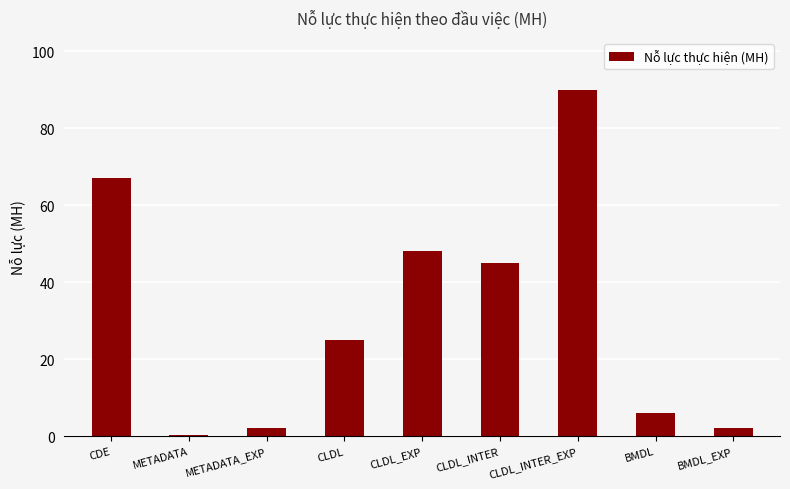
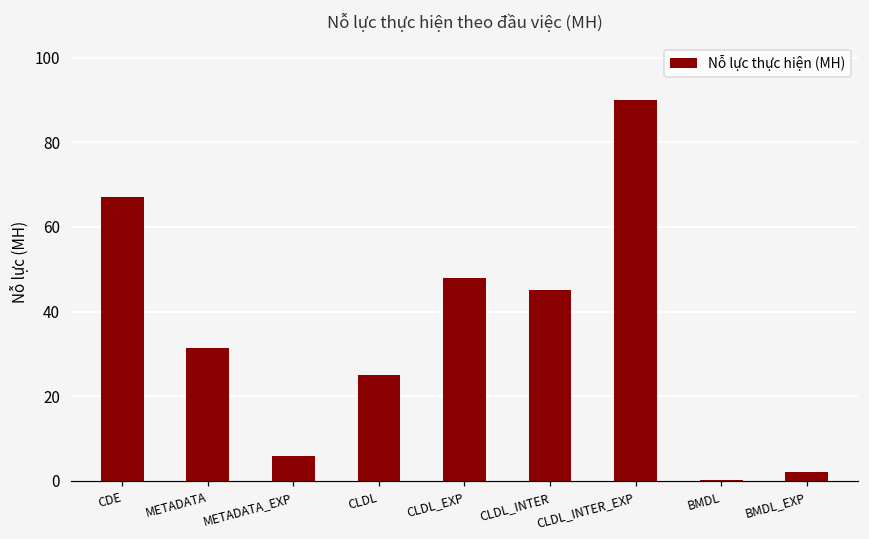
  {
    "CDE": 67,
-   "METADATA": 0,
-   "METADATA_EXP": 2,
+   "METADATA": 32,
+   "METADATA_EXP": 6,
    "CLDL": 25,
    "CLDL_EXP": 48,
    "CLDL_INTER": 45,
    "CLDL_INTER_EXP": 90,
-   "BMDL": 6,
+   "BMDL": 0,
    "BMDL_EXP": 2
  }
